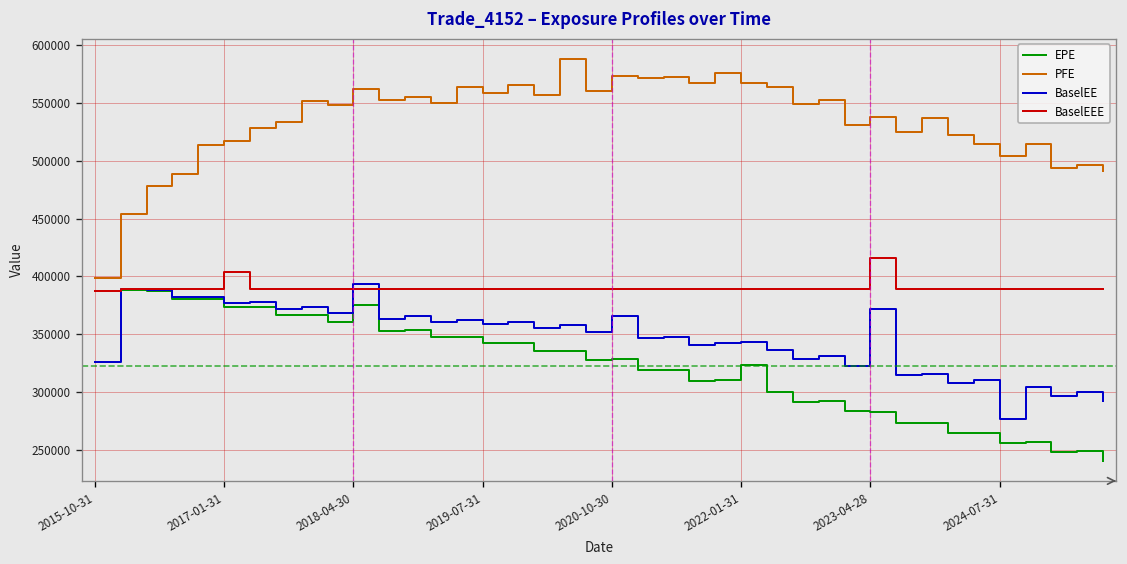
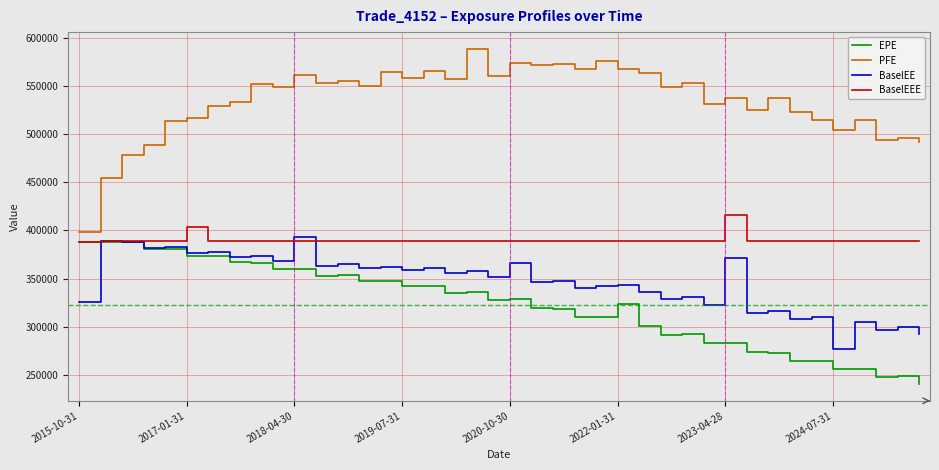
  {
    "EPE": {
      "2017-01-31": 370000,
-     "2018-04-30": 380000,
+     "2018-04-30": 360000,
      "2019-07-31": 340000,
      "2020-10-30": 330000,
      "2022-01-31": 320000,
      "2023-04-28": 280000,
      "2024-07-31": 260000
    },
    "PFE": {
      "2015-10-31": 400000,
      "2017-01-31": 520000,
      "2018-04-30": 560000,
      "2019-07-31": 560000,
      "2020-10-30": 570000,
      "2022-01-31": 570000,
      "2023-04-28": 540000,
      "2024-07-31": 500000
    },
    "BaselEE": {
      "2015-10-31": 330000,
      "2017-01-31": 380000,
      "2018-04-30": 390000,
      "2019-07-31": 360000,
      "2020-10-30": 370000,
      "2022-01-31": 340000,
      "2023-04-28": 370000,
      "2024-07-31": 280000
    },
    "BaselEEE": {
      "2017-01-31": 400000,
      "2018-04-30": 390000,
      "2019-07-31": 390000,
      "2020-10-30": 390000,
      "2022-01-31": 390000,
      "2023-04-28": 420000,
      "2024-07-31": 390000
    }
  }
